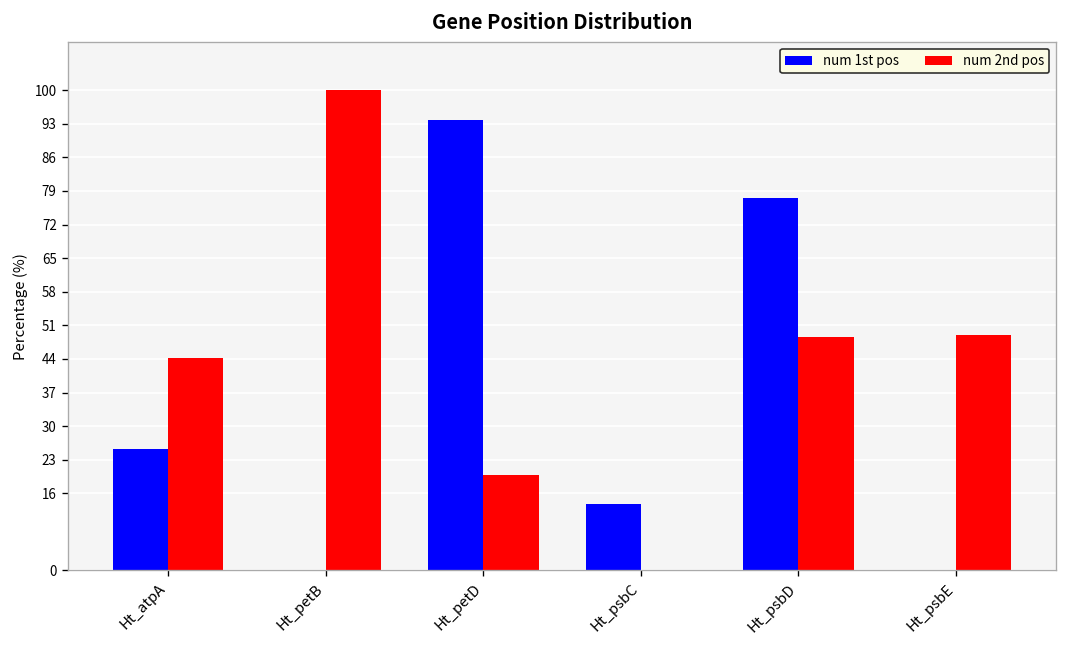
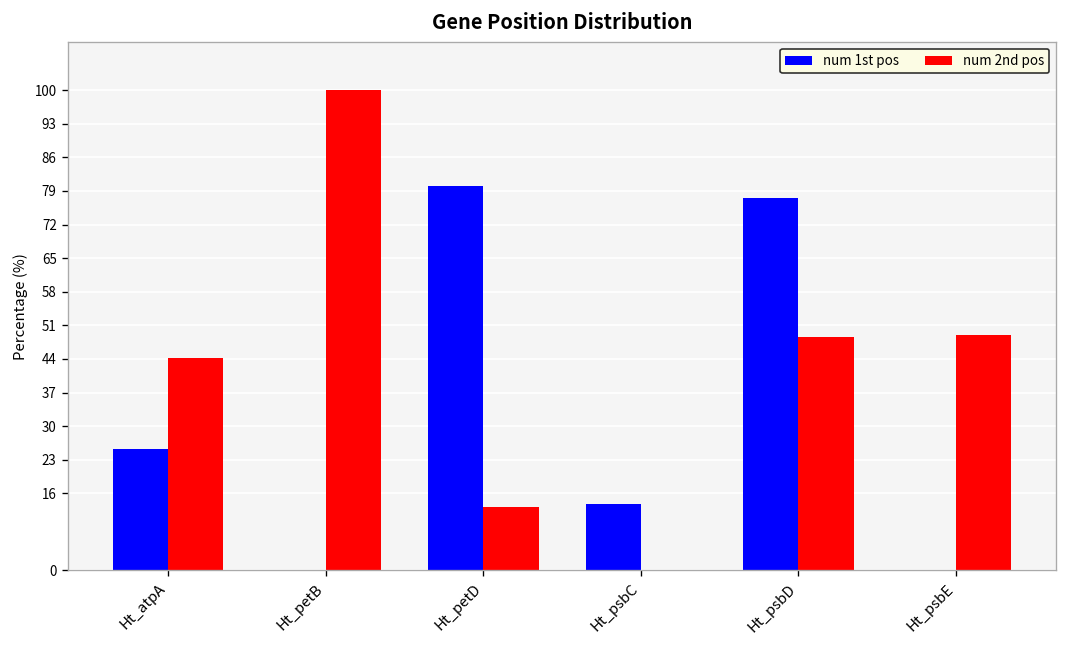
  {
    "num 1st pos": {
      "Ht_atpA": 25,
      "Ht_petB": 0,
-     "Ht_petD": 94,
+     "Ht_petD": 80,
      "Ht_psbC": 14,
      "Ht_psbD": 77,
      "Ht_psbE": 0
    },
    "num 2nd pos": {
      "Ht_atpA": 44,
      "Ht_petB": 100,
-     "Ht_petD": 20,
+     "Ht_petD": 13,
      "Ht_psbC": 0,
      "Ht_psbD": 49,
      "Ht_psbE": 49
    }
  }
